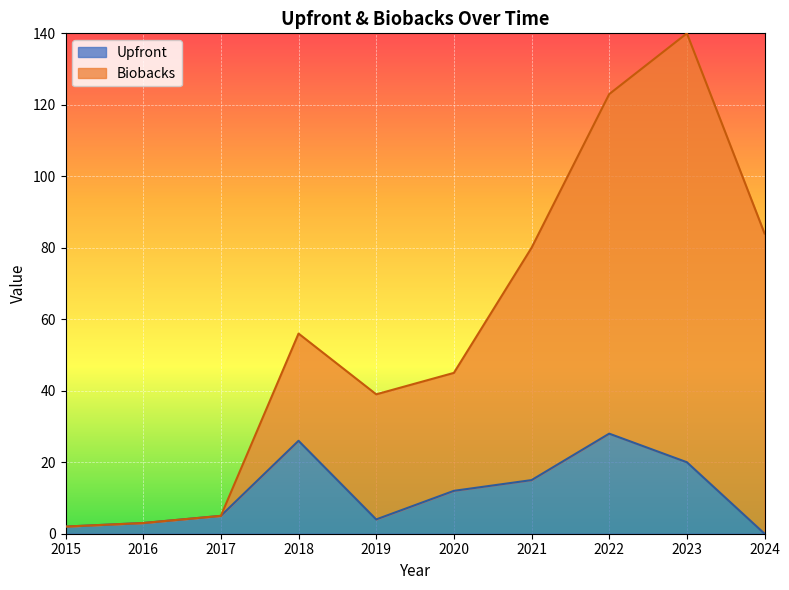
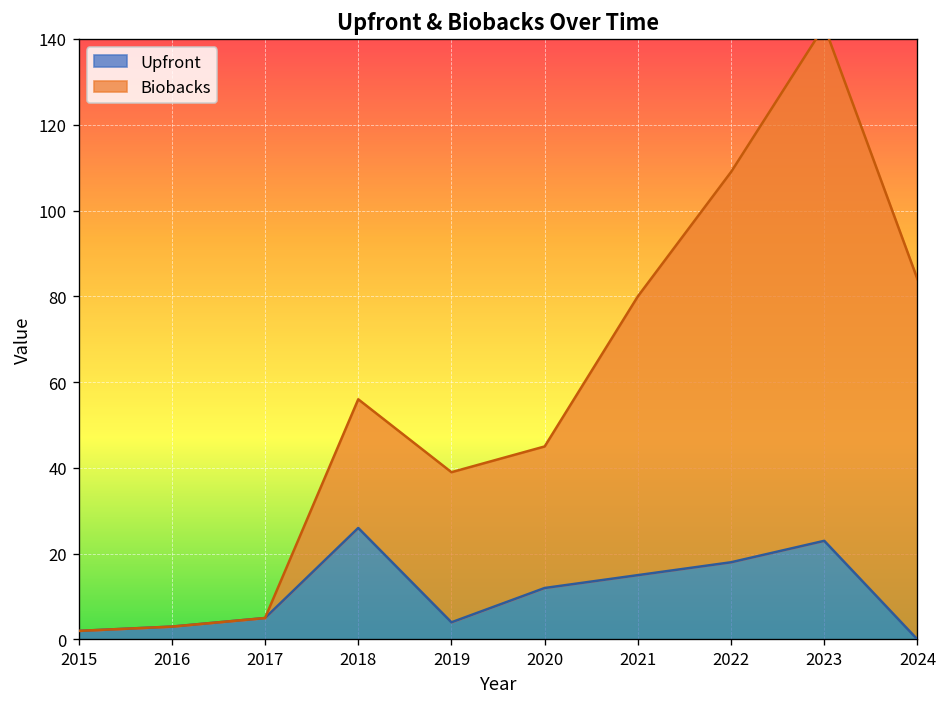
  {
    "Upfront": {
      "2018": 26,
      "2019": 4,
      "2020": 12,
      "2021": 15,
-     "2022": 28,
-     "2023": 20,
+     "2022": 18,
+     "2023": 23,
      "2024": 0
    },
    "Biobacks": {
      "2018": 30,
      "2019": 35,
      "2020": 33,
      "2021": 65,
-     "2022": 95,
+     "2022": 91,
      "2024": 84
    }
  }
